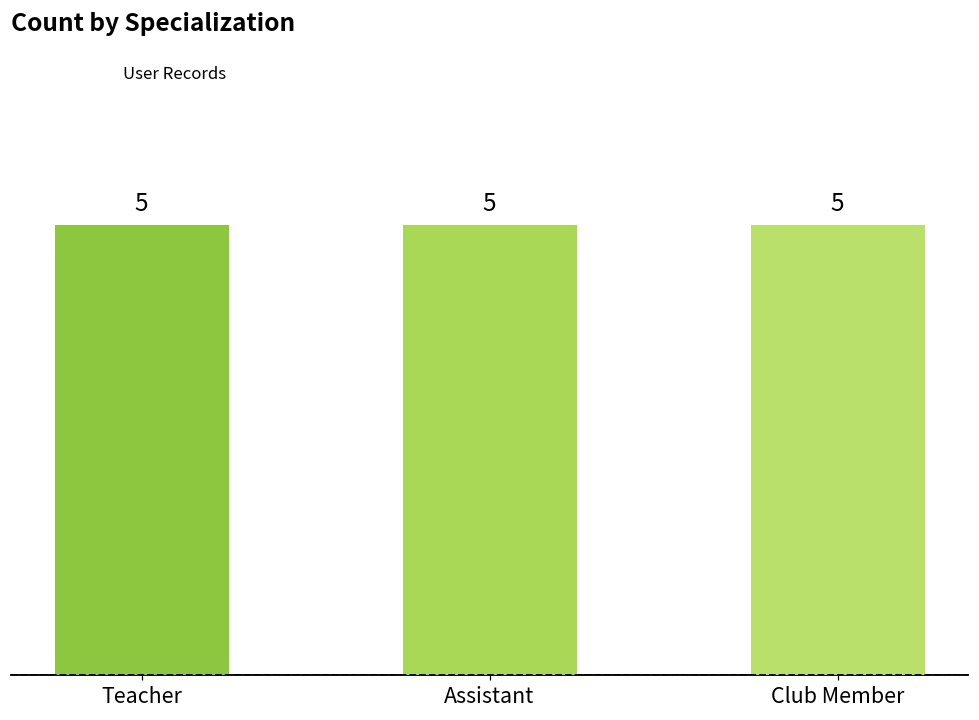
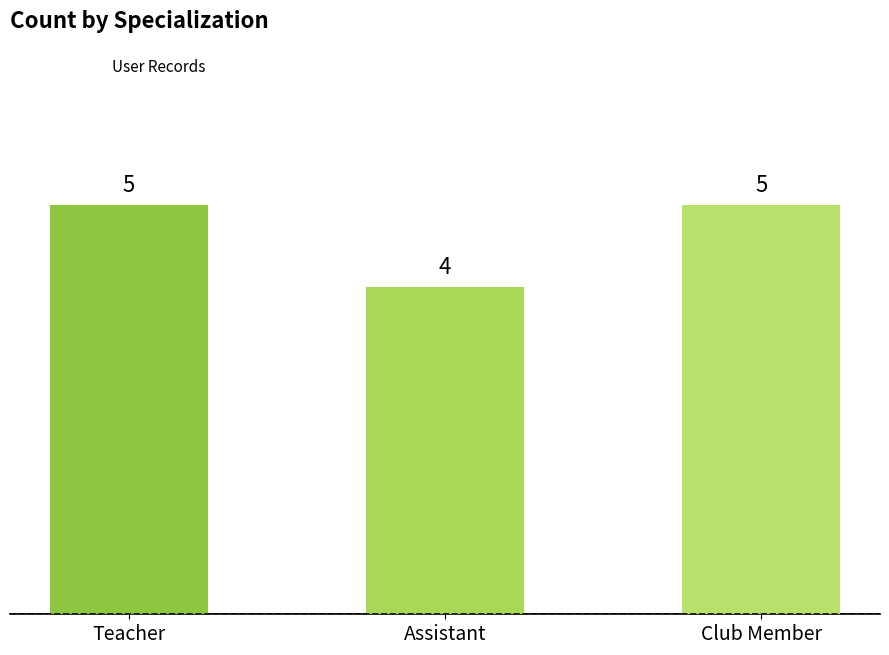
  {
    "Teacher": 5,
-   "Assistant": 5,
+   "Assistant": 4,
    "Club Member": 5
  }
